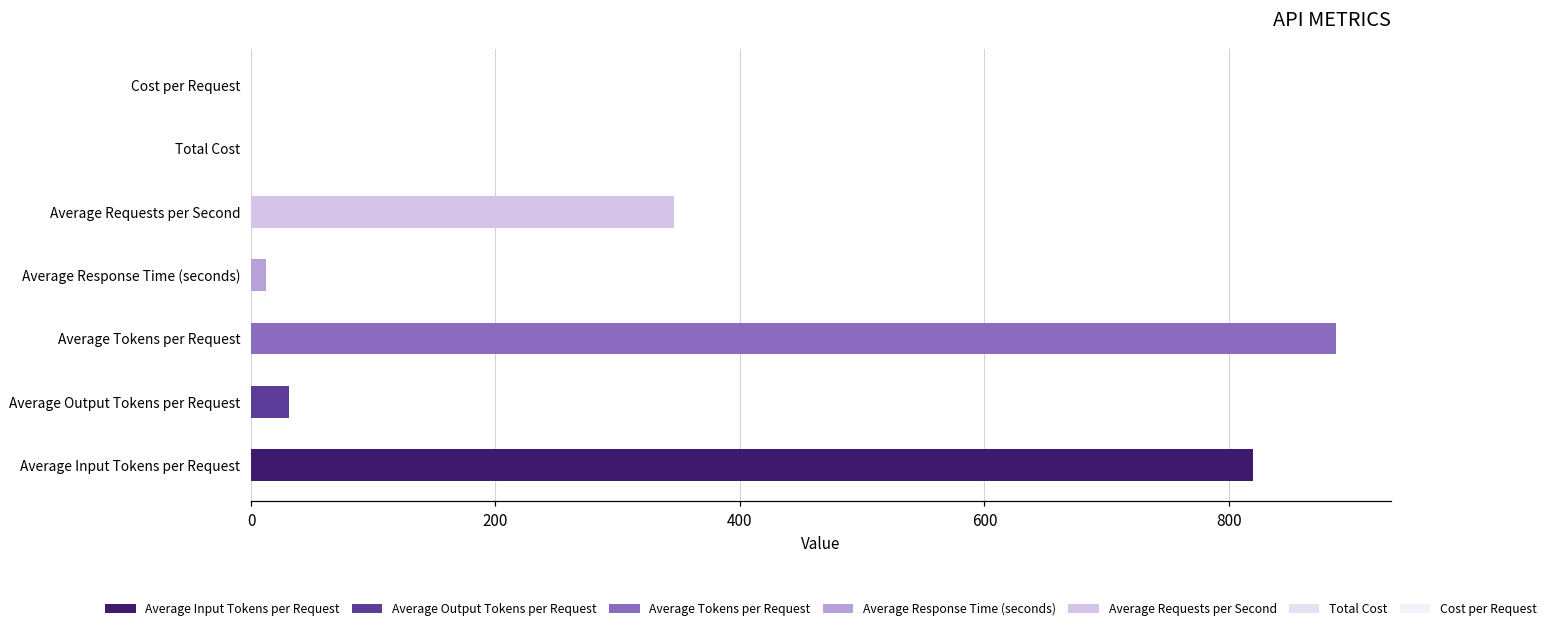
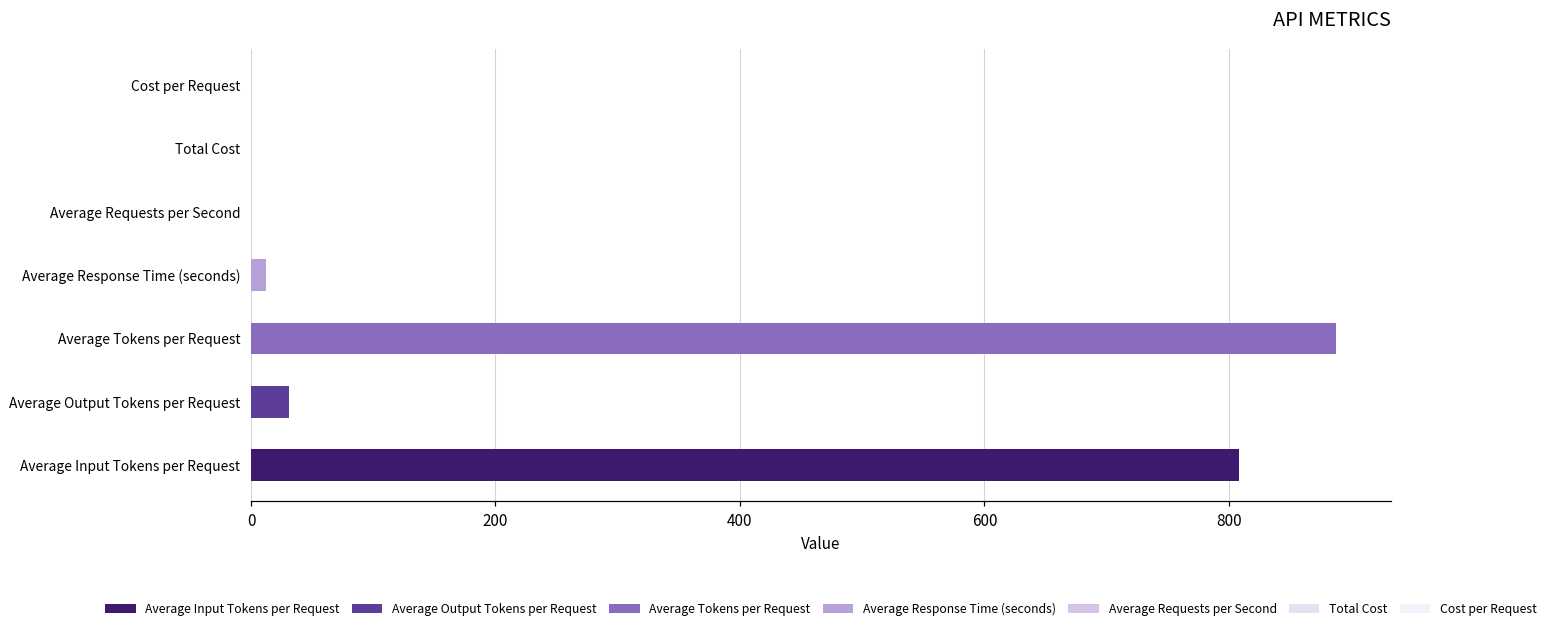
  {
-   "Average Requests per Second": 346,
+   "Average Requests per Second": 0,
    "Average Response Time (seconds)": 13,
    "Average Tokens per Request": 888,
    "Average Output Tokens per Request": 31,
-   "Average Input Tokens per Request": 820
+   "Average Input Tokens per Request": 809
  }
